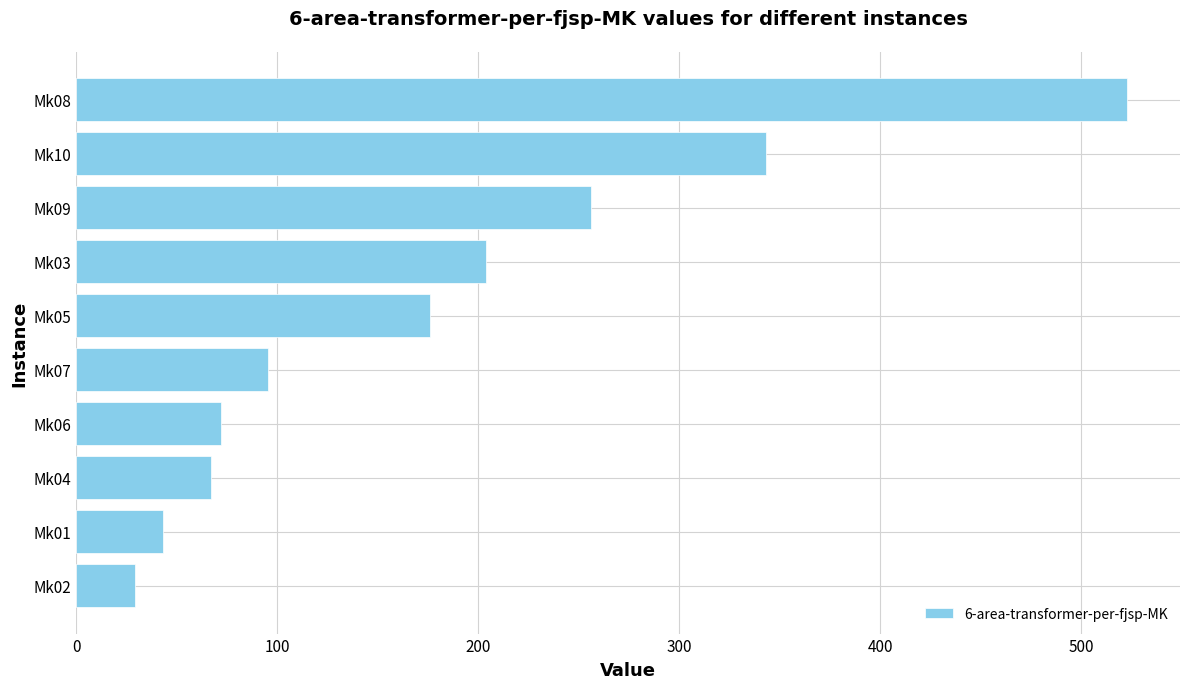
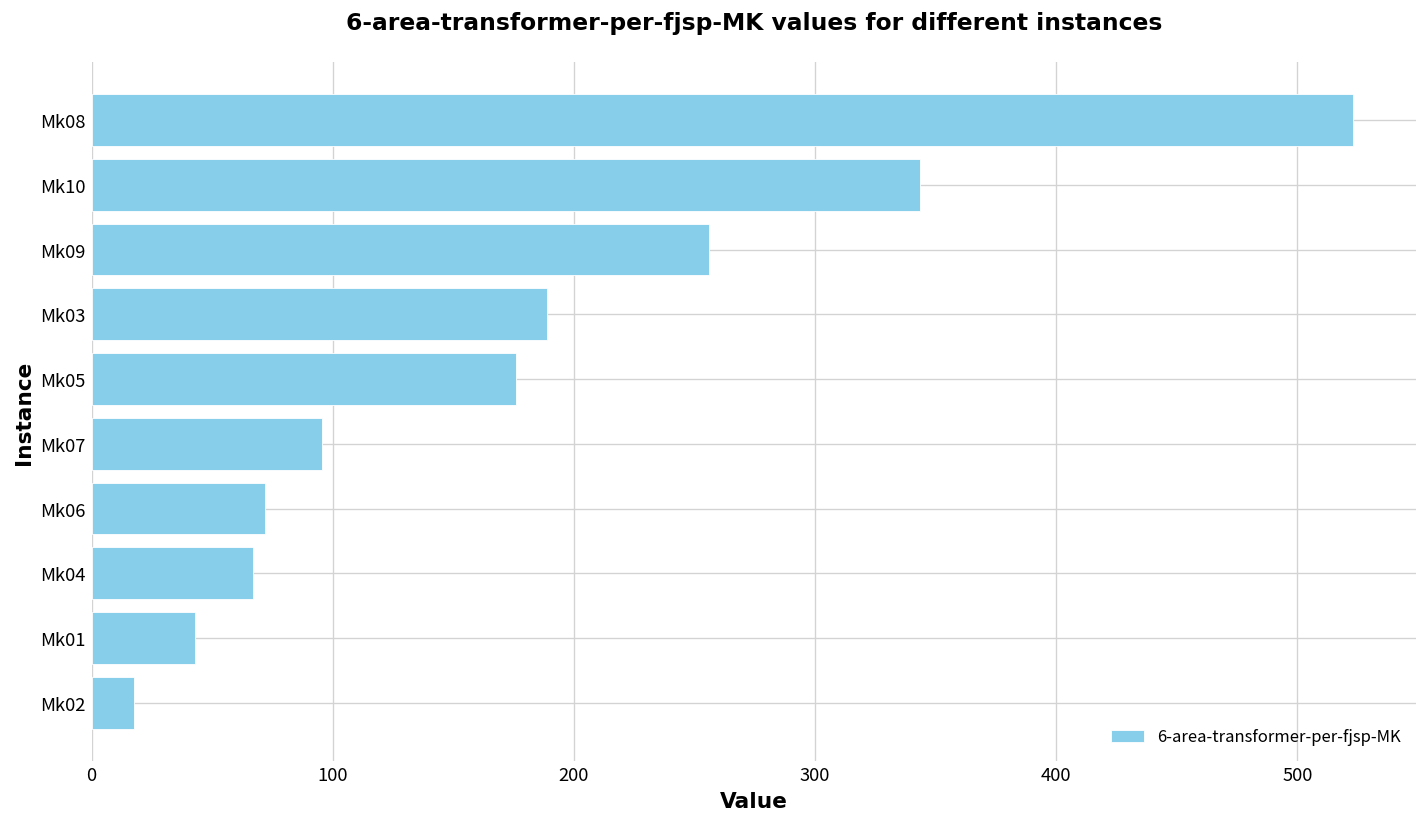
  {
    "Mk08": 523,
    "Mk10": 343,
    "Mk09": 256,
-   "Mk03": 204,
+   "Mk03": 189,
    "Mk05": 176,
    "Mk07": 96,
    "Mk06": 72,
    "Mk04": 67,
    "Mk01": 43,
-   "Mk02": 29
+   "Mk02": 18
  }
